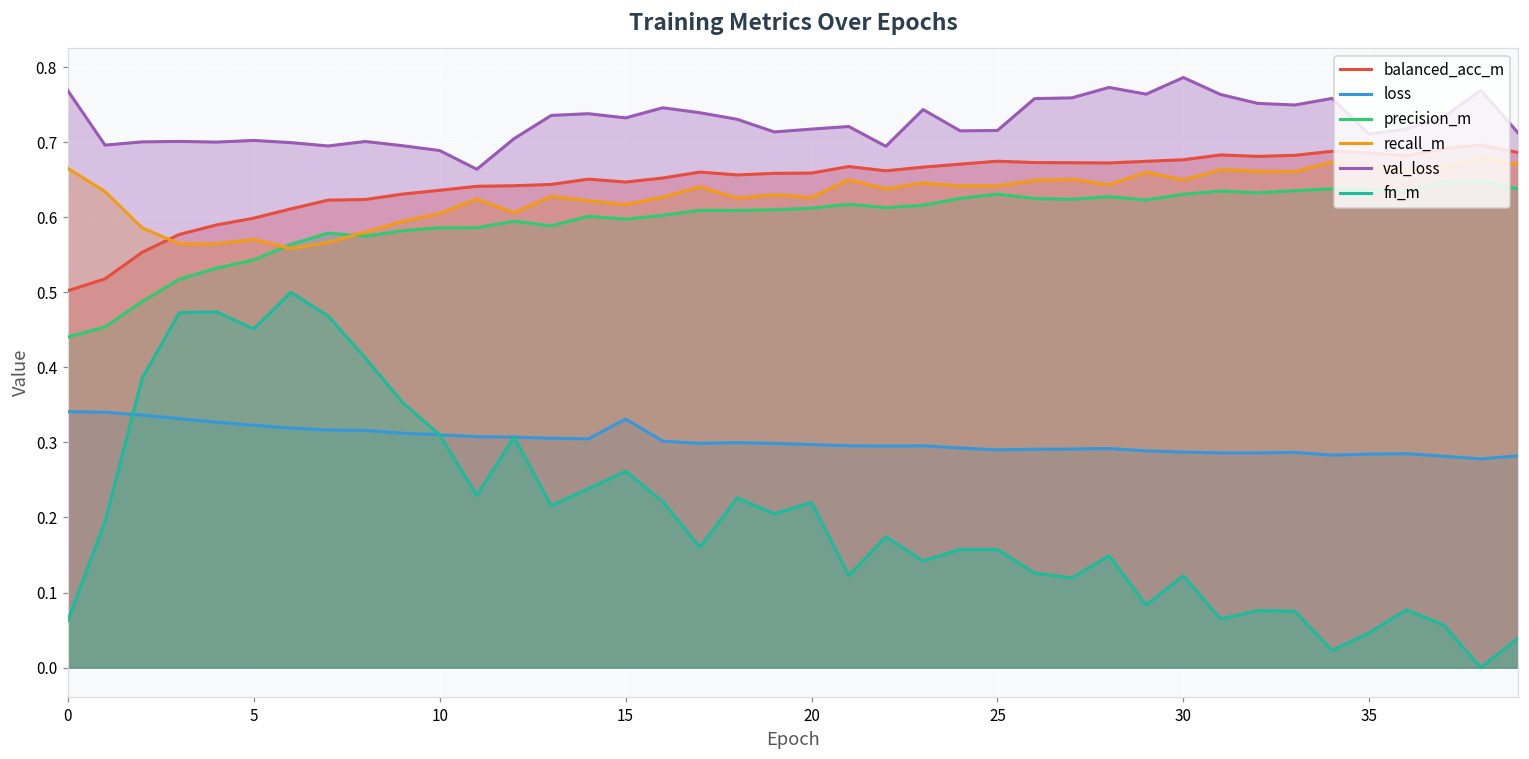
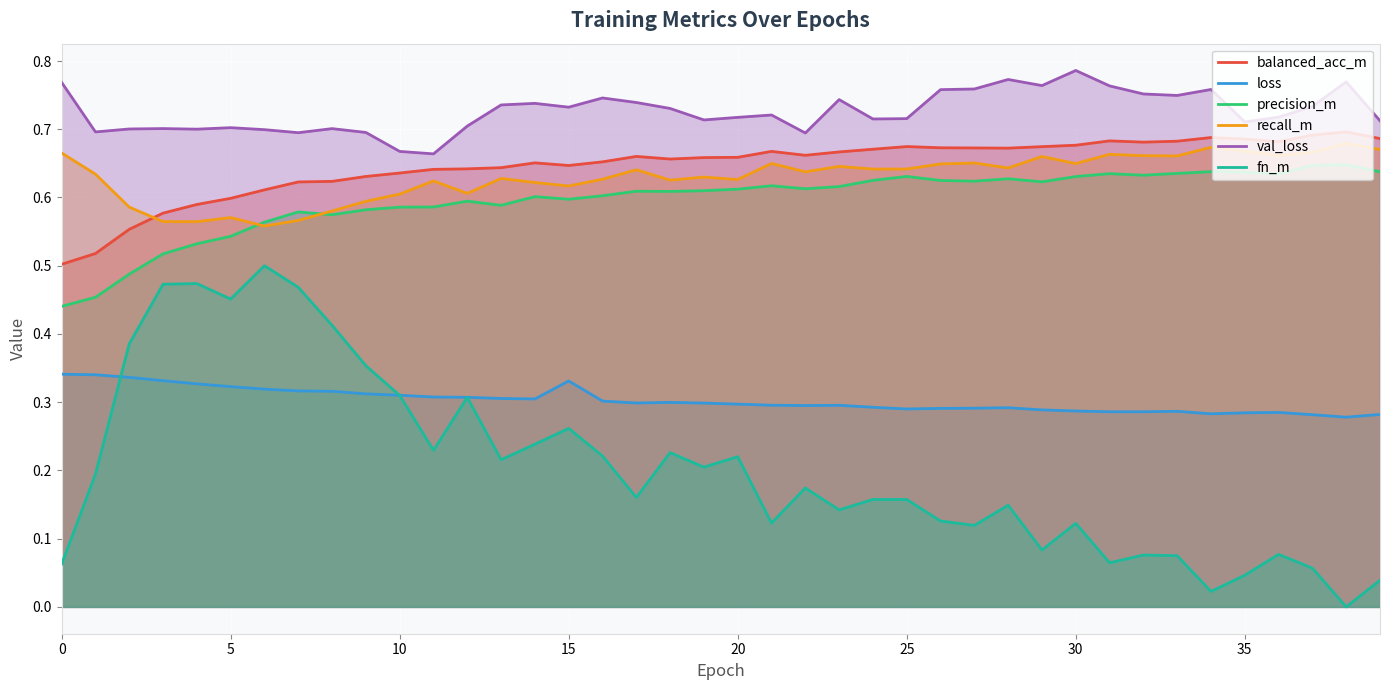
  {
    "balanced_acc_m": {
      "0": 0.50,
      "5": 0.60,
      "10": 0.64,
      "15": 0.65,
      "20": 0.66,
      "25": 0.67,
      "30": 0.68
    },
    "loss": {
      "0": 0.34,
      "5": 0.32,
      "15": 0.33,
      "20": 0.30,
      "25": 0.29,
      "30": 0.29,
      "35": 0.28
    },
    "recall_m": {
      "0": 0.67,
      "5": 0.57,
      "10": 0.60,
      "15": 0.62,
      "20": 0.63,
      "25": 0.64,
      "30": 0.65
    },
    "val_loss": {
      "0": 0.77,
      "5": 0.70,
-     "10": 0.69,
+     "10": 0.67,
      "15": 0.73,
      "20": 0.72,
      "25": 0.72,
      "30": 0.79
    }
  }
